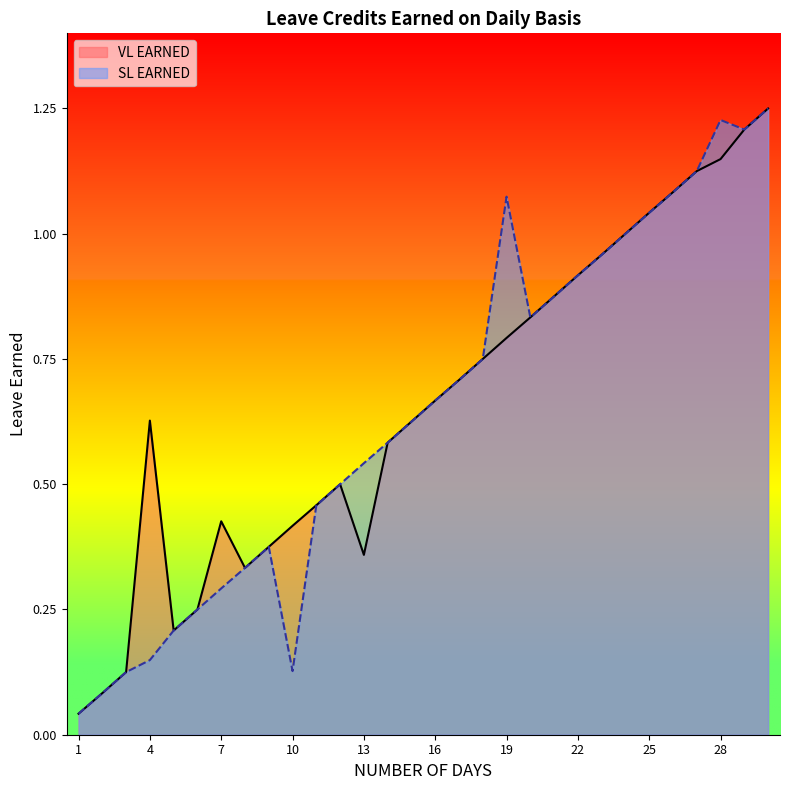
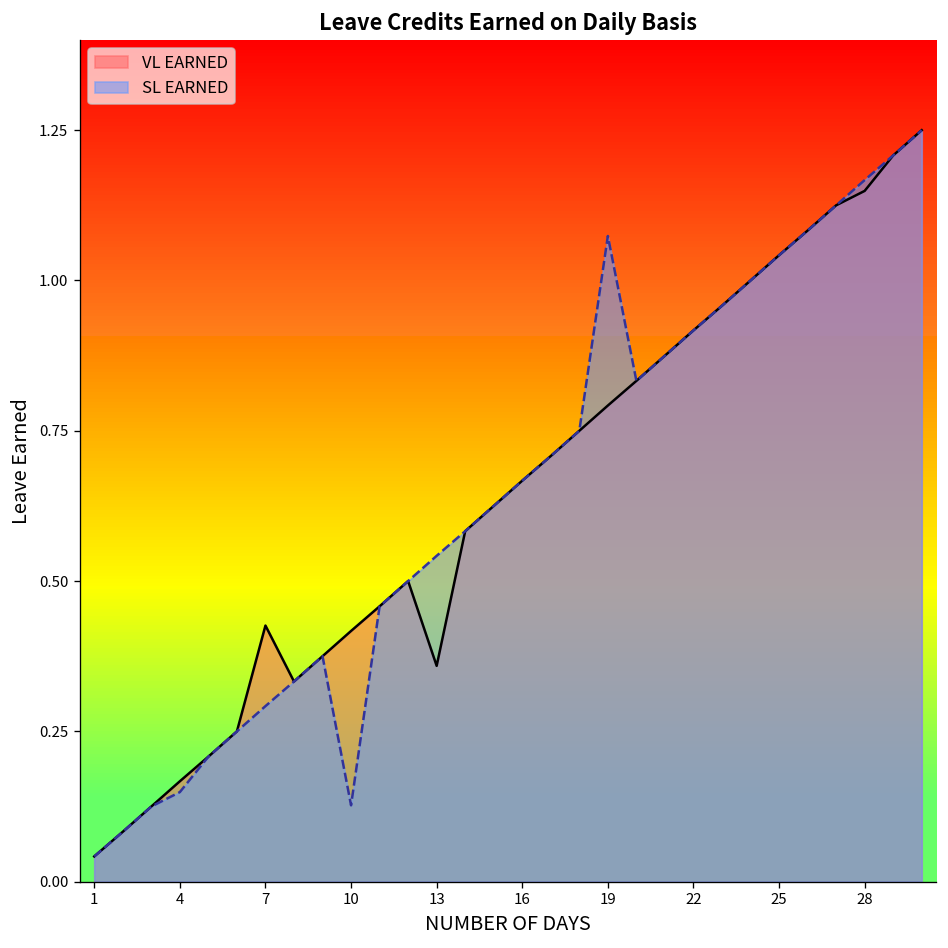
  {
    "VL EARNED": {
-     "4": 0.63,
+     "4": 0.17,
      "7": 0.43,
      "10": 0.42,
      "13": 0.36,
      "19": 0.79,
      "28": 1.15
    },
    "SL EARNED": {
      "4": 0.15,
      "7": 0.29,
      "10": 0.13,
      "13": 0.54,
      "19": 1.07,
-     "28": 1.23
+     "28": 1.17
    }
  }
